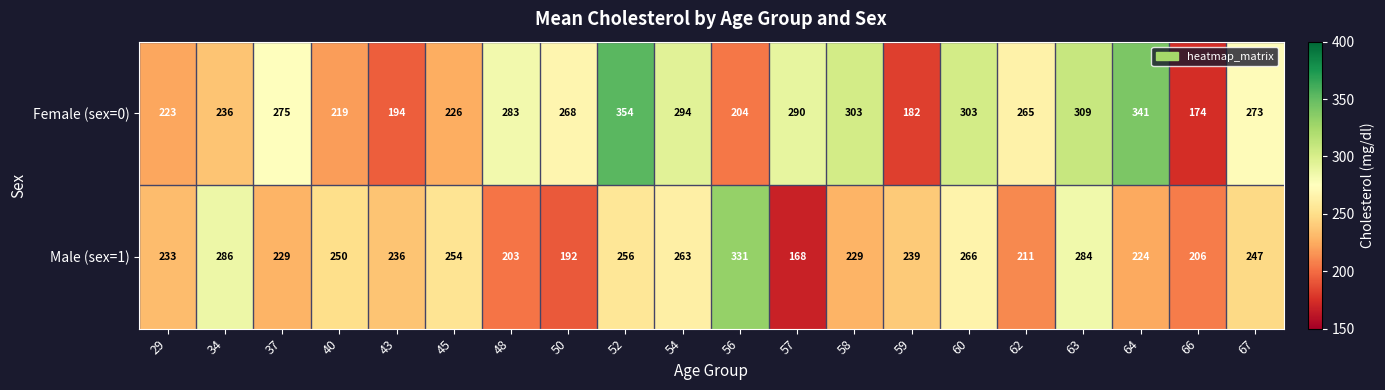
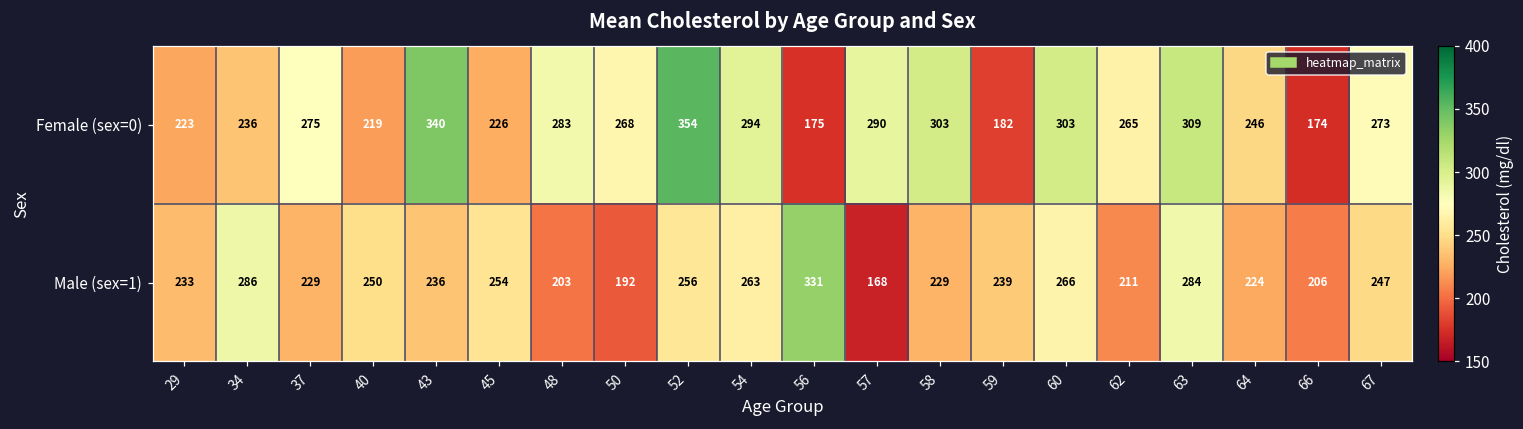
  {
    "Female (sex=0)": {
      "29": 223,
      "34": 236,
      "37": 275,
      "40": 219,
-     "43": 194,
+     "43": 340,
      "45": 226,
      "48": 283,
      "50": 268,
      "52": 354,
      "54": 294,
-     "56": 204,
+     "56": 175,
      "57": 290,
      "58": 303,
      "59": 182,
      "60": 303,
      "62": 265,
      "63": 309,
-     "64": 341,
+     "64": 246,
      "66": 174,
      "67": 273
    },
    "Male (sex=1)": {
      "29": 233,
      "34": 286,
      "37": 229,
      "40": 250,
      "43": 236,
      "45": 254,
      "48": 203,
      "50": 192,
      "52": 256,
      "54": 263,
      "56": 331,
      "57": 168,
      "58": 229,
      "59": 239,
      "60": 266,
      "62": 211,
      "63": 284,
      "64": 224,
      "66": 206,
      "67": 247
    }
  }
